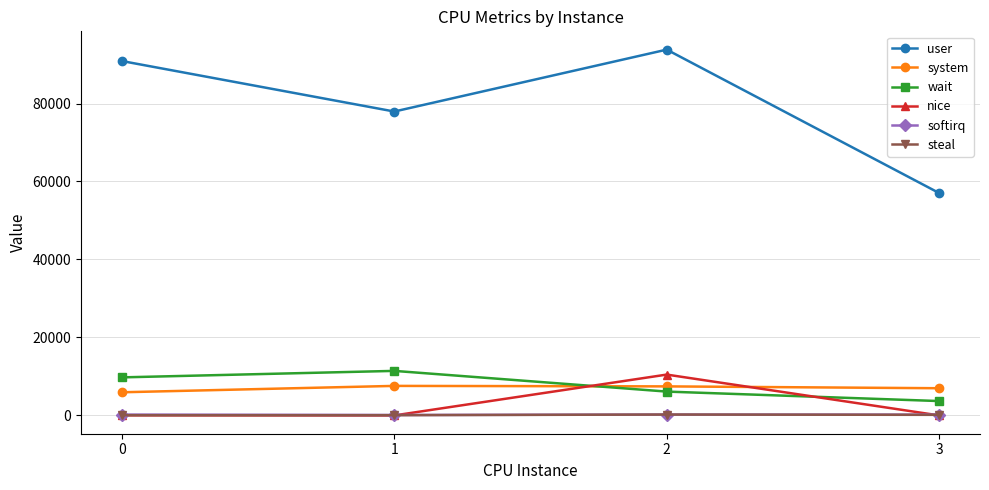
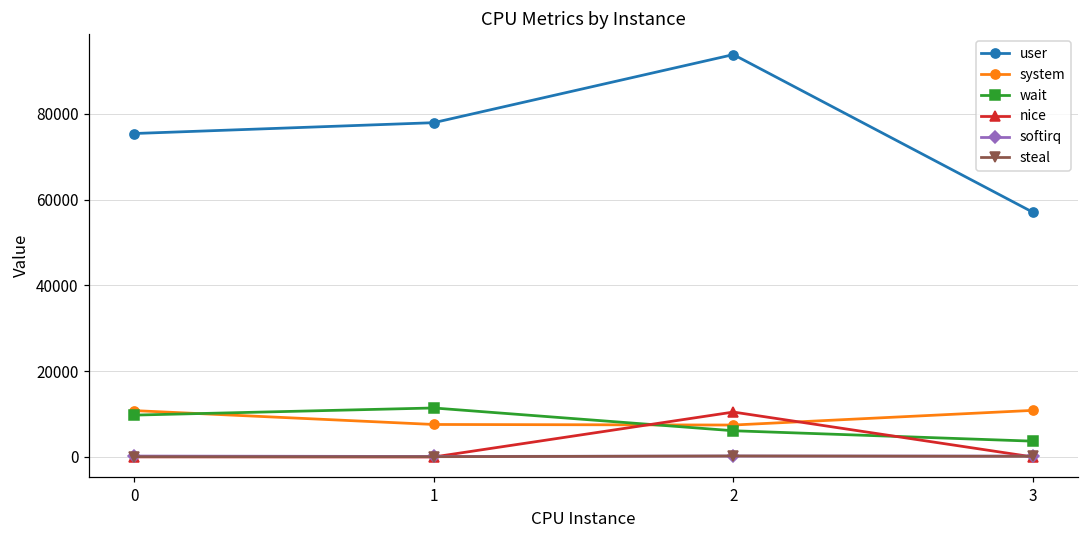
  {
    "user": {
-     "0": 91000,
+     "0": 75000,
      "1": 78000,
      "2": 94000,
      "3": 57000
    },
    "system": {
-     "0": 6000,
+     "0": 11000,
      "1": 8000,
      "2": 7000,
-     "3": 7000
+     "3": 11000
    },
    "wait": {
      "0": 10000,
      "1": 11000,
      "2": 6000,
      "3": 4000
    },
    "nice": {
      "2": 10000
    }
  }
